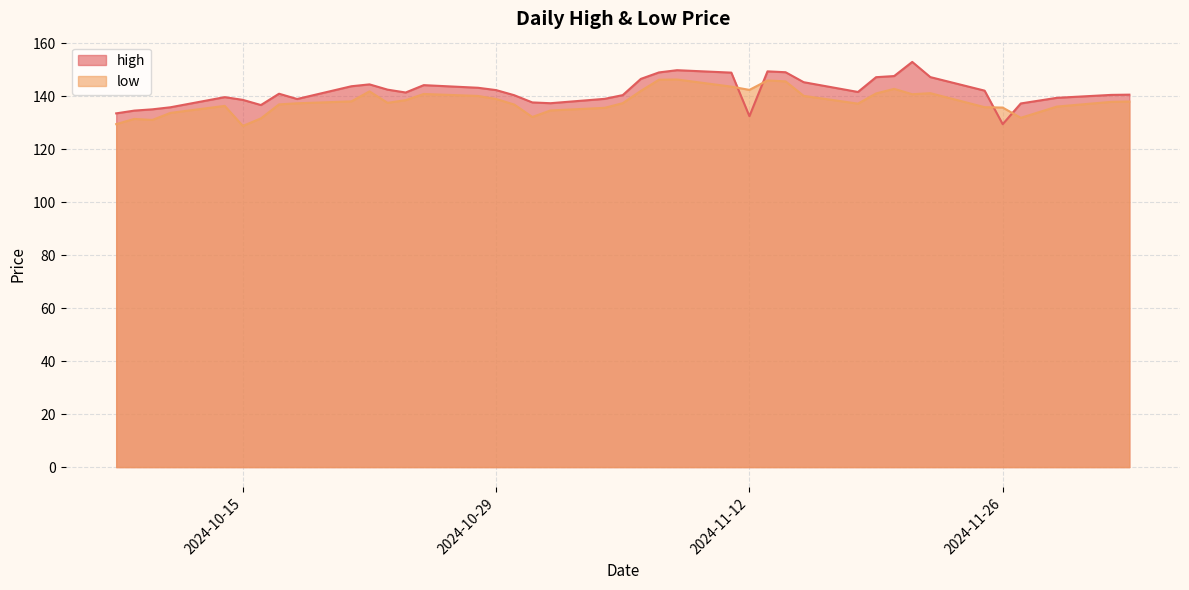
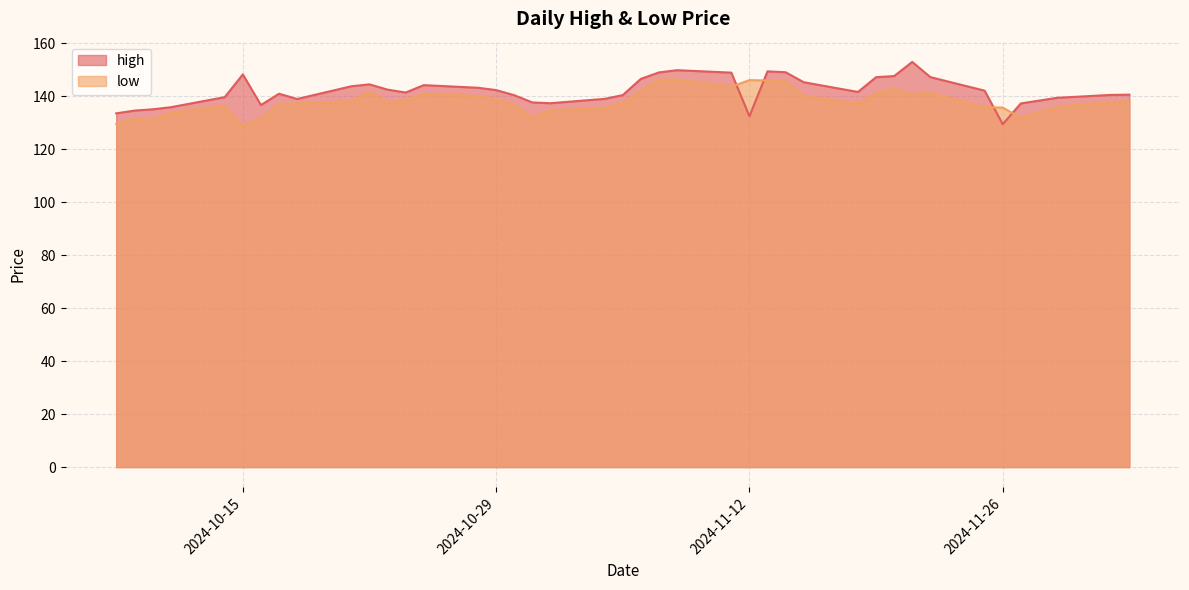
  {
    "high": {
-     "2024-10-15": 139,
+     "2024-10-15": 148,
      "2024-10-29": 142,
      "2024-11-12": 132,
      "2024-11-26": 129
    },
    "low": {
      "2024-10-15": 129,
      "2024-10-29": 139,
-     "2024-11-12": 142,
+     "2024-11-12": 146,
      "2024-11-26": 136
    }
  }
